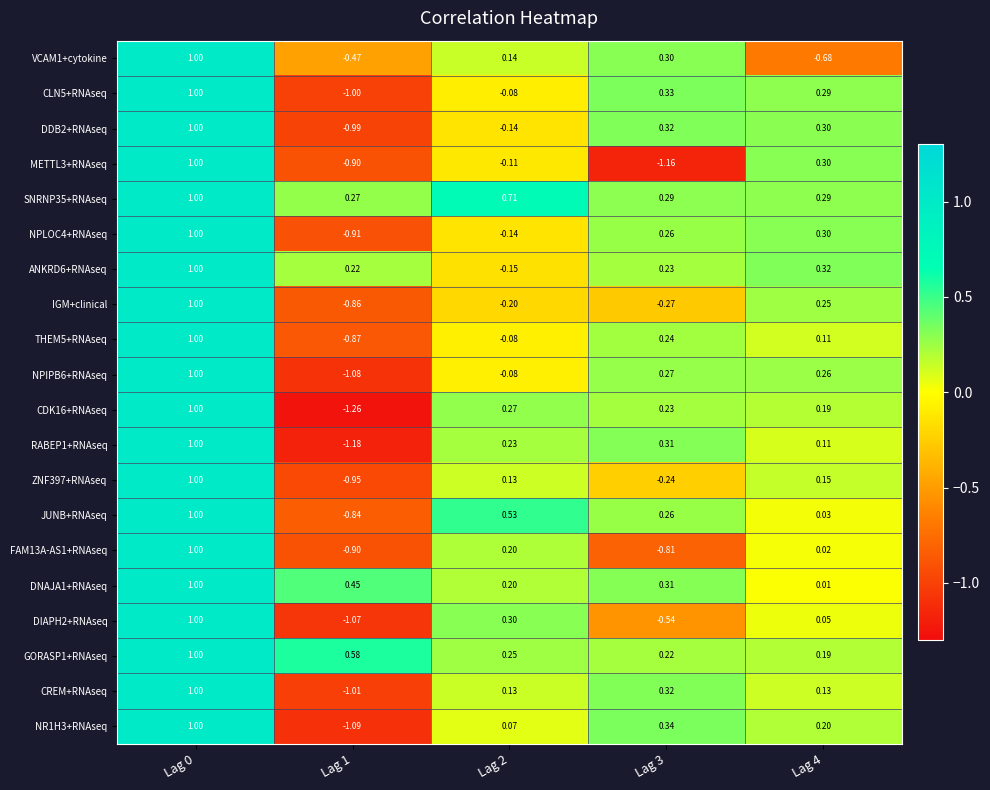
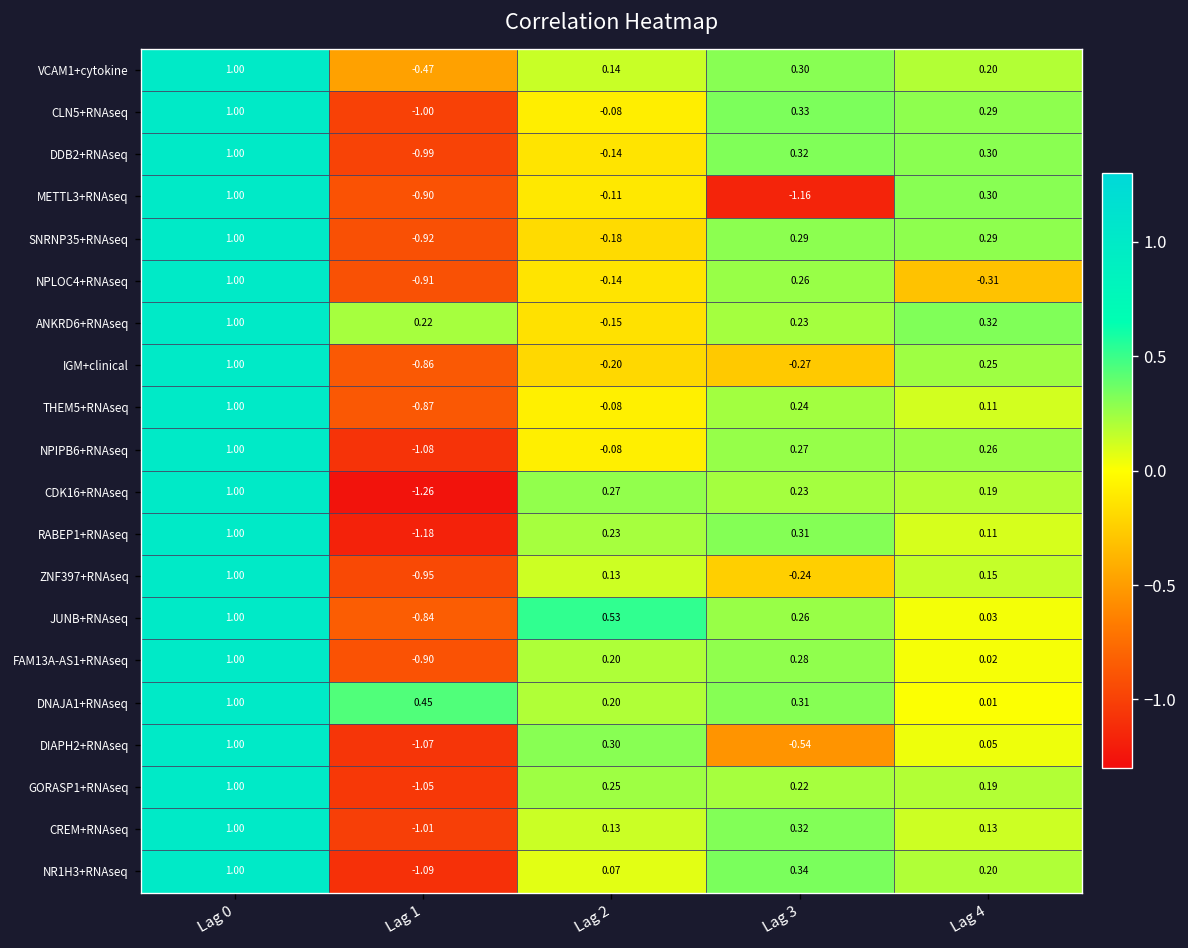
  {
    "VCAM1+cytokine": {
      "Lag 0": 1.00,
      "Lag 1": -0.47,
      "Lag 2": 0.14,
      "Lag 3": 0.30,
-     "Lag 4": -0.68
+     "Lag 4": 0.20
    },
    "CLN5+RNAseq": {
      "Lag 0": 1.00,
      "Lag 1": -1.00,
      "Lag 2": -0.08,
      "Lag 3": 0.33,
      "Lag 4": 0.29
    },
    "DDB2+RNAseq": {
      "Lag 0": 1.00,
      "Lag 1": -0.99,
      "Lag 2": -0.14,
      "Lag 3": 0.32,
      "Lag 4": 0.30
    },
    "METTL3+RNAseq": {
      "Lag 0": 1.00,
      "Lag 1": -0.90,
      "Lag 2": -0.11,
      "Lag 3": -1.16,
      "Lag 4": 0.30
    },
    "SNRNP35+RNAseq": {
      "Lag 0": 1.00,
-     "Lag 1": 0.27,
-     "Lag 2": 0.71,
+     "Lag 1": -0.92,
+     "Lag 2": -0.18,
      "Lag 3": 0.29,
      "Lag 4": 0.29
    },
    "NPLOC4+RNAseq": {
      "Lag 0": 1.00,
      "Lag 1": -0.91,
      "Lag 2": -0.14,
      "Lag 3": 0.26,
-     "Lag 4": 0.30
+     "Lag 4": -0.31
    },
    "ANKRD6+RNAseq": {
      "Lag 0": 1.00,
      "Lag 1": 0.22,
      "Lag 2": -0.15,
      "Lag 3": 0.23,
      "Lag 4": 0.32
    },
    "IGM+clinical": {
      "Lag 0": 1.00,
      "Lag 1": -0.86,
      "Lag 2": -0.20,
      "Lag 3": -0.27,
      "Lag 4": 0.25
    },
    "THEM5+RNAseq": {
      "Lag 0": 1.00,
      "Lag 1": -0.87,
      "Lag 2": -0.08,
      "Lag 3": 0.24,
      "Lag 4": 0.11
    },
    "NPIPB6+RNAseq": {
      "Lag 0": 1.00,
      "Lag 1": -1.08,
      "Lag 2": -0.08,
      "Lag 3": 0.27,
      "Lag 4": 0.26
    },
    "CDK16+RNAseq": {
      "Lag 0": 1.00,
      "Lag 1": -1.26,
      "Lag 2": 0.27,
      "Lag 3": 0.23,
      "Lag 4": 0.19
    },
    "RABEP1+RNAseq": {
      "Lag 0": 1.00,
      "Lag 1": -1.18,
      "Lag 2": 0.23,
      "Lag 3": 0.31,
      "Lag 4": 0.11
    },
    "ZNF397+RNAseq": {
      "Lag 0": 1.00,
      "Lag 1": -0.95,
      "Lag 2": 0.13,
      "Lag 3": -0.24,
      "Lag 4": 0.15
    },
    "JUNB+RNAseq": {
      "Lag 0": 1.00,
      "Lag 1": -0.84,
      "Lag 2": 0.53,
      "Lag 3": 0.26,
      "Lag 4": 0.03
    },
    "FAM13A-AS1+RNAseq": {
      "Lag 0": 1.00,
      "Lag 1": -0.90,
      "Lag 2": 0.20,
-     "Lag 3": -0.81,
+     "Lag 3": 0.28,
      "Lag 4": 0.02
    },
    "DNAJA1+RNAseq": {
      "Lag 0": 1.00,
      "Lag 1": 0.45,
      "Lag 2": 0.20,
      "Lag 3": 0.31,
      "Lag 4": 0.01
    },
    "DIAPH2+RNAseq": {
      "Lag 0": 1.00,
      "Lag 1": -1.07,
      "Lag 2": 0.30,
      "Lag 3": -0.54,
      "Lag 4": 0.05
    },
    "GORASP1+RNAseq": {
      "Lag 0": 1.00,
-     "Lag 1": 0.58,
+     "Lag 1": -1.05,
      "Lag 2": 0.25,
      "Lag 3": 0.22,
      "Lag 4": 0.19
    },
    "CREM+RNAseq": {
      "Lag 0": 1.00,
      "Lag 1": -1.01,
      "Lag 2": 0.13,
      "Lag 3": 0.32,
      "Lag 4": 0.13
    },
    "NR1H3+RNAseq": {
      "Lag 0": 1.00,
      "Lag 1": -1.09,
      "Lag 2": 0.07,
      "Lag 3": 0.34,
      "Lag 4": 0.20
    }
  }
